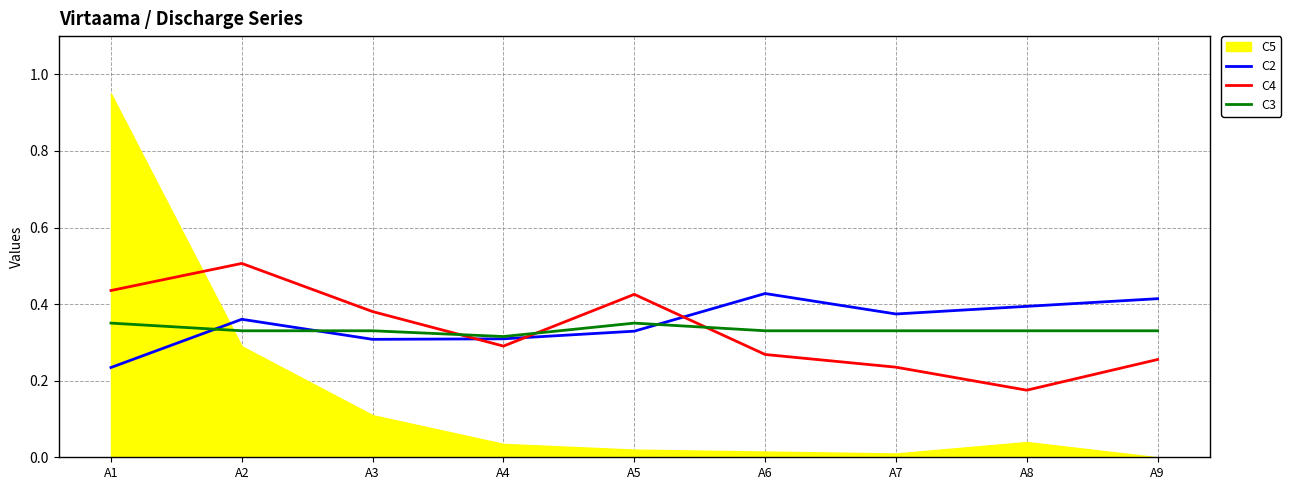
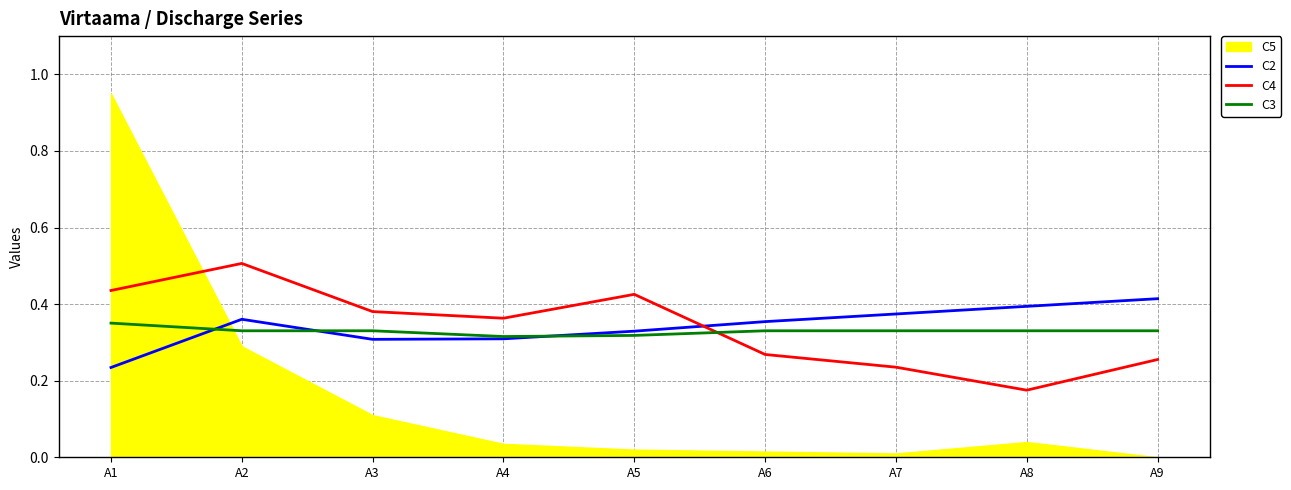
  {
    "C2": {
      "A1": 0.23,
      "A2": 0.36,
      "A3": 0.31,
      "A5": 0.33,
-     "A6": 0.43,
+     "A6": 0.35,
      "A7": 0.37,
      "A8": 0.39,
      "A9": 0.41
    },
    "C5": {
      "A1": 0.95,
      "A2": 0.29,
      "A3": 0.11,
      "A4": 0.03,
      "A5": 0.02,
      "A6": 0.01,
      "A7": 0.01,
      "A8": 0.04,
      "A9": 0.00
    },
    "C4": {
      "A1": 0.44,
      "A2": 0.51,
      "A3": 0.38,
-     "A4": 0.29,
+     "A4": 0.36,
      "A5": 0.43,
      "A6": 0.27,
      "A7": 0.24,
      "A8": 0.18,
      "A9": 0.26
    },
    "C3": {
      "A1": 0.35,
      "A2": 0.33,
      "A3": 0.33,
-     "A5": 0.35,
+     "A5": 0.32,
      "A6": 0.33,
      "A7": 0.33,
      "A8": 0.33,
      "A9": 0.33
    }
  }
